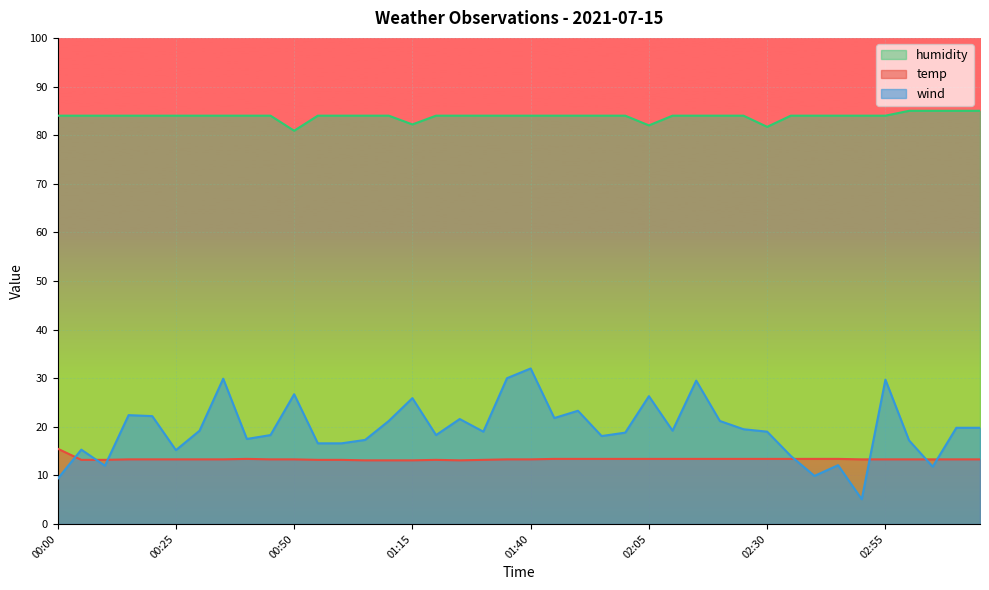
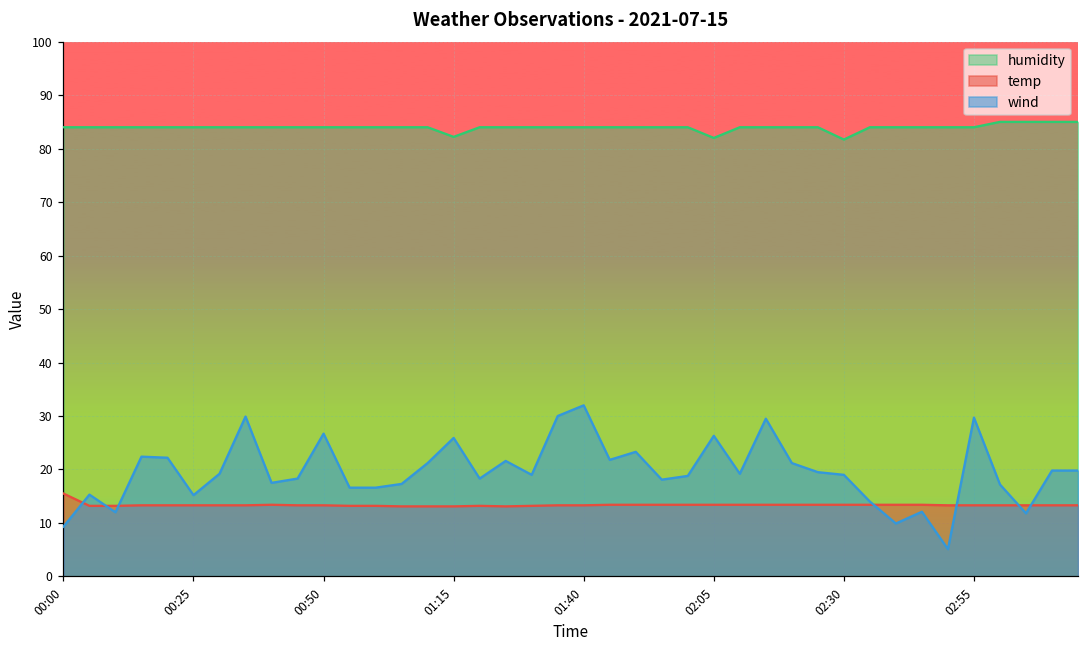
  {
    "humidity": {
      "00:00": 84,
      "00:25": 84,
-     "00:50": 81,
+     "00:50": 84,
      "01:15": 82,
      "01:40": 84,
      "02:05": 82,
      "02:30": 82,
      "02:55": 84
    },
    "temp": {
      "00:00": 16,
      "00:25": 13,
      "00:50": 13,
      "01:15": 13,
      "01:40": 13,
      "02:05": 13,
      "02:30": 13,
      "02:55": 13
    },
    "wind": {
      "00:00": 9,
      "00:25": 15,
      "00:50": 27,
      "01:15": 26,
      "01:40": 32,
      "02:05": 26,
      "02:30": 19,
      "02:55": 30
    }
  }
